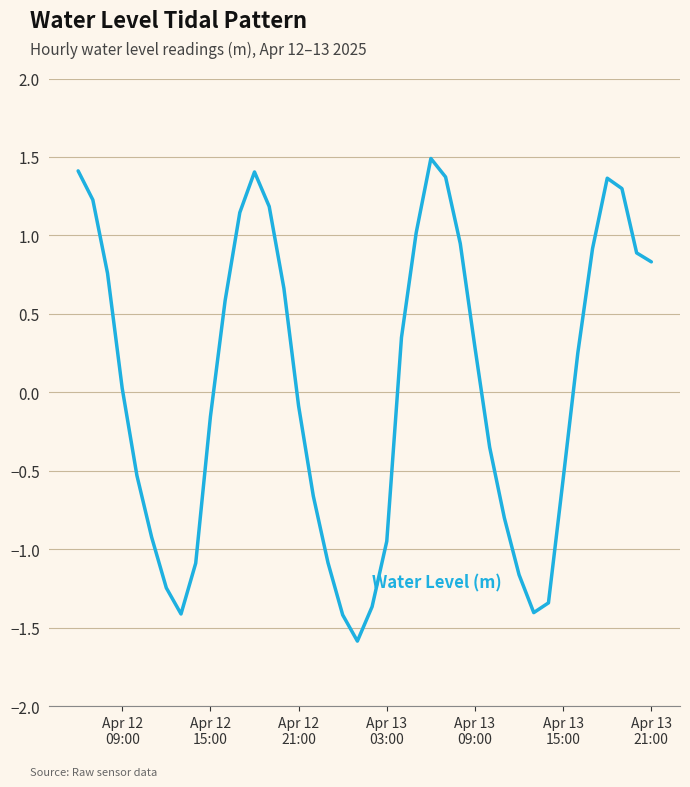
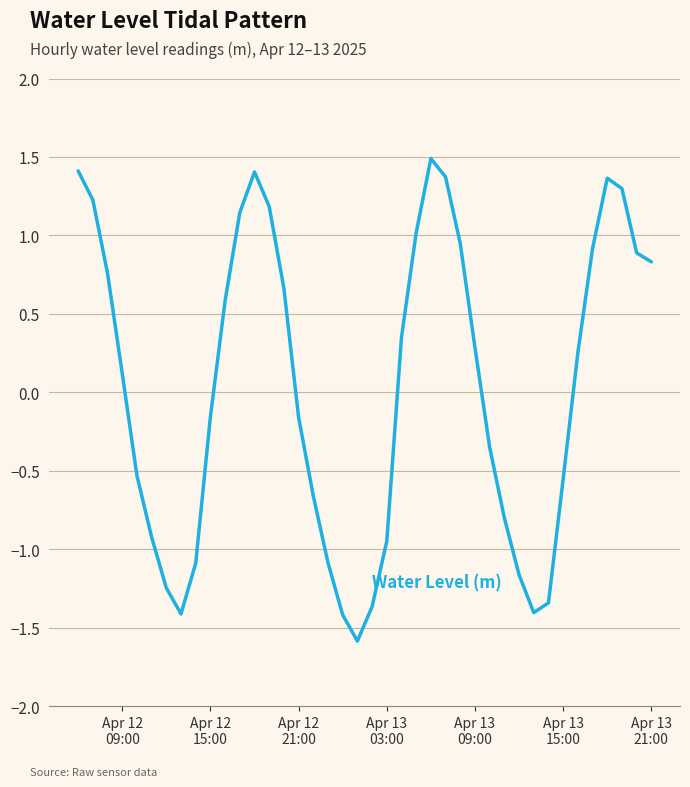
  {
-   "Apr 12 09:00": 0.02,
+   "Apr 12 09:00": 0.12,
    "Apr 12 15:00": -0.16,
-   "Apr 12 21:00": -0.09,
+   "Apr 12 21:00": -0.16,
    "Apr 13 03:00": -0.95,
    "Apr 13 09:00": 0.29,
    "Apr 13 15:00": -0.55,
    "Apr 13 21:00": 0.83
  }
